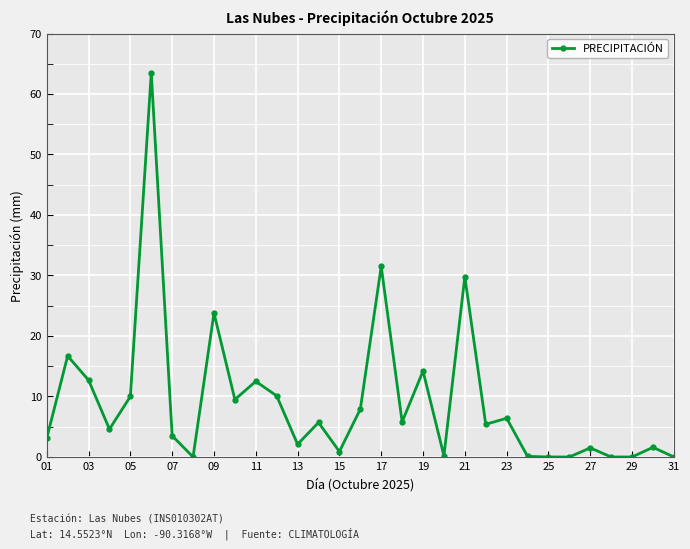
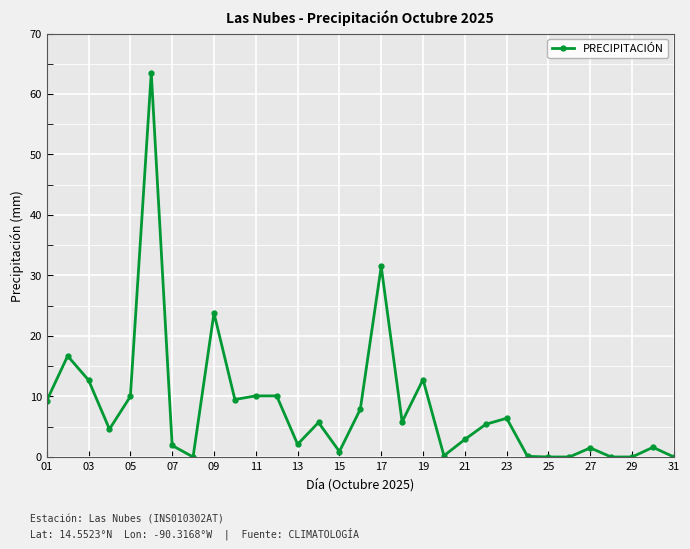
  {
-   "01": 3,
+   "01": 9,
    "03": 13,
    "05": 10,
-   "07": 4,
+   "07": 2,
    "09": 24,
-   "11": 13,
+   "11": 10,
    "13": 2,
    "15": 1,
    "17": 32,
-   "19": 14,
-   "21": 30,
+   "19": 13,
+   "21": 3,
    "23": 6,
    "25": 0,
    "27": 2,
    "29": 0,
    "31": 0
  }
